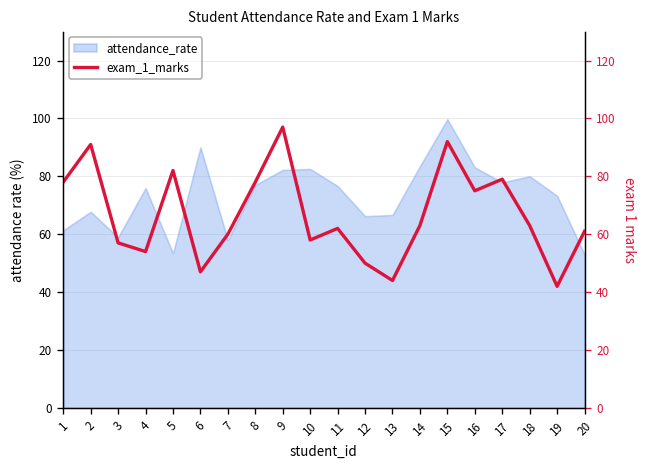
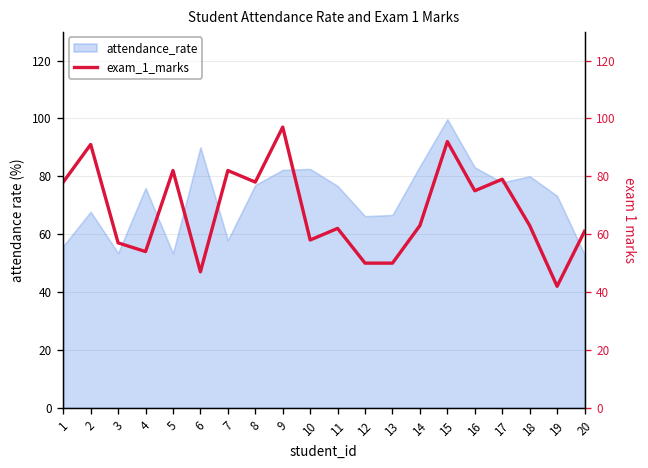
  {
    "attendance_rate": {
-     "1": 61,
+     "1": 56,
      "2": 68,
-     "3": 59,
+     "3": 53,
      "4": 76,
      "5": 53,
      "6": 90,
      "7": 58,
      "8": 77,
      "9": 82,
      "10": 83,
      "11": 77,
      "12": 66,
      "13": 67,
      "14": 83,
      "15": 100,
      "16": 83,
      "17": 78,
      "18": 80,
      "19": 73,
      "20": 53
    },
    "exam_1_marks": {
      "1": 78,
      "2": 91,
      "3": 57,
      "4": 54,
      "5": 82,
      "6": 47,
-     "7": 60,
+     "7": 82,
      "8": 78,
      "9": 97,
      "10": 58,
      "11": 62,
      "12": 50,
-     "13": 44,
+     "13": 50,
      "14": 63,
      "15": 92,
      "16": 75,
      "17": 79,
      "18": 63,
      "19": 42,
      "20": 61
    }
  }
